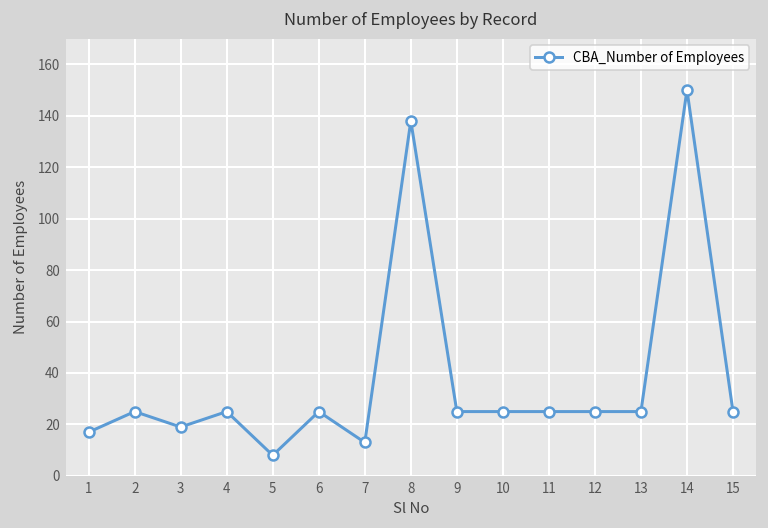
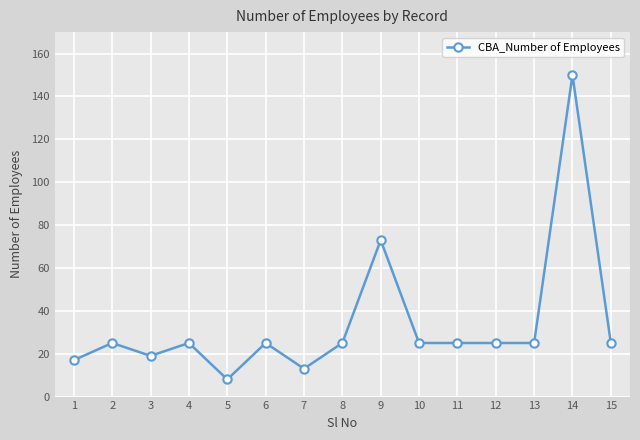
  {
    "1": 17,
    "2": 25,
    "3": 19,
    "4": 25,
    "5": 8,
    "6": 25,
    "7": 13,
-   "8": 138,
-   "9": 25,
+   "8": 25,
+   "9": 73,
    "10": 25,
    "11": 25,
    "12": 25,
    "13": 25,
    "14": 150,
    "15": 25
  }
